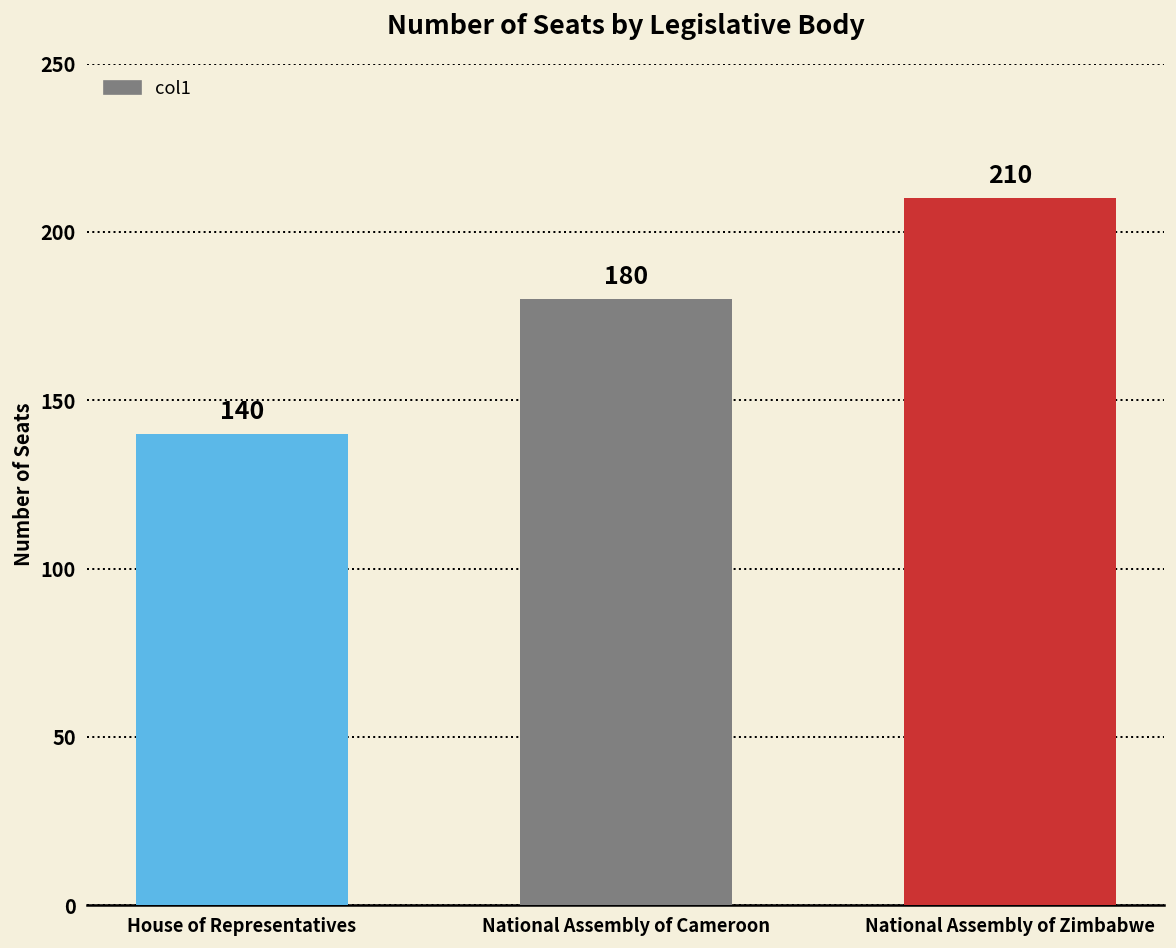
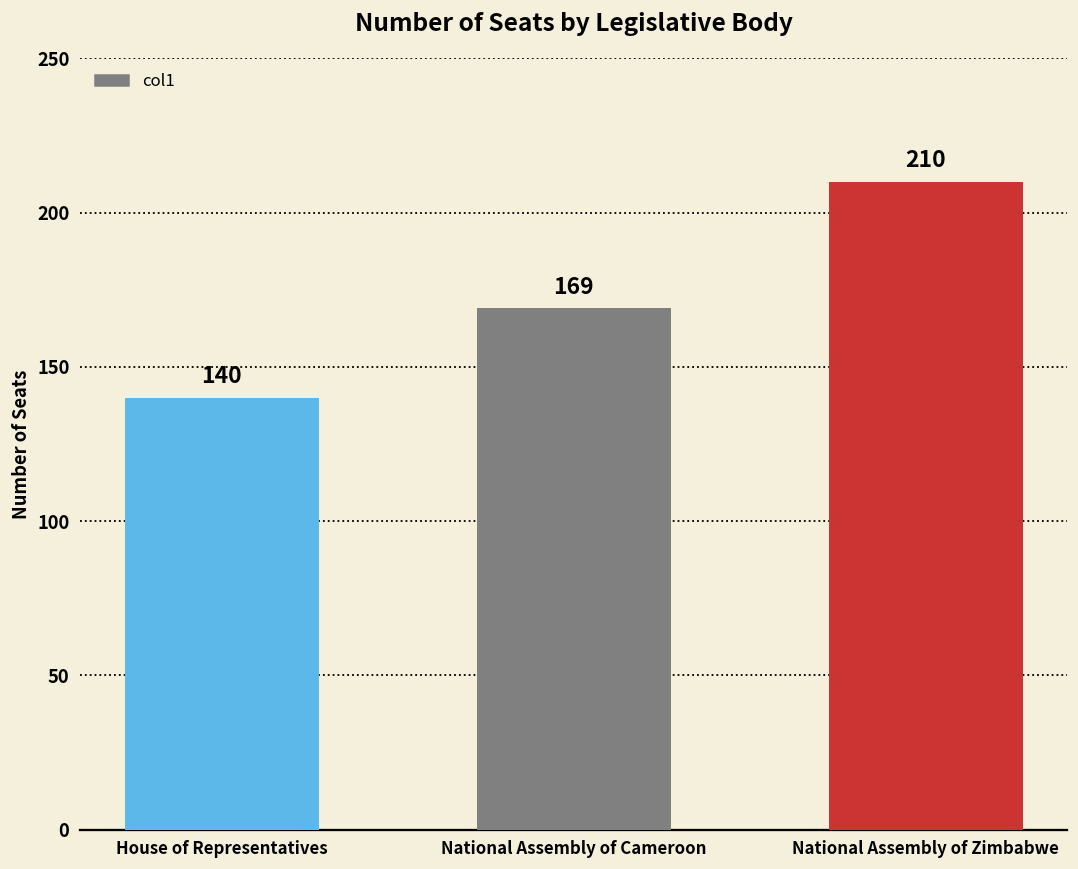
  {
    "House of Representatives": 140,
-   "National Assembly of Cameroon": 180,
+   "National Assembly of Cameroon": 169,
    "National Assembly of Zimbabwe": 210
  }
